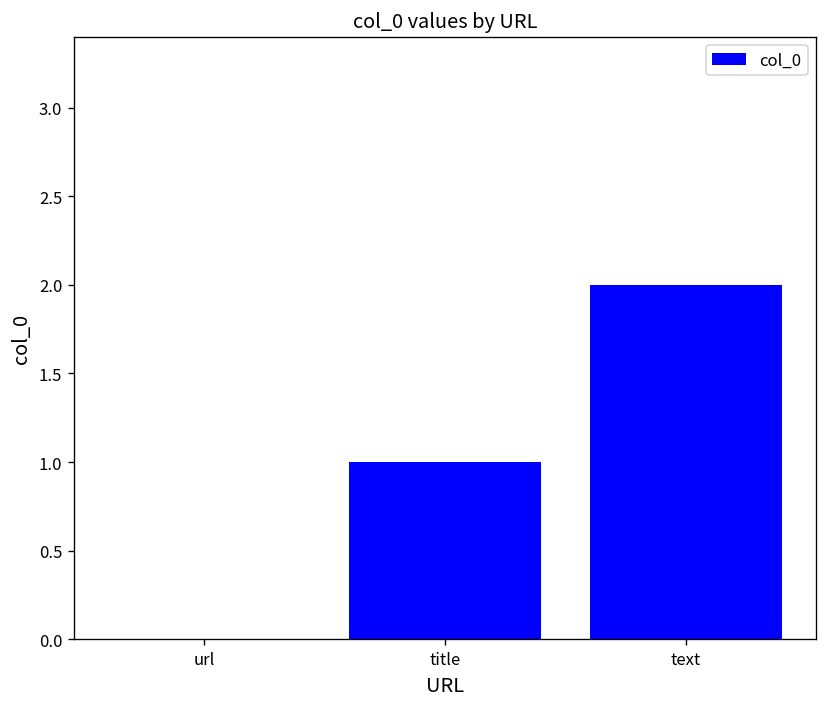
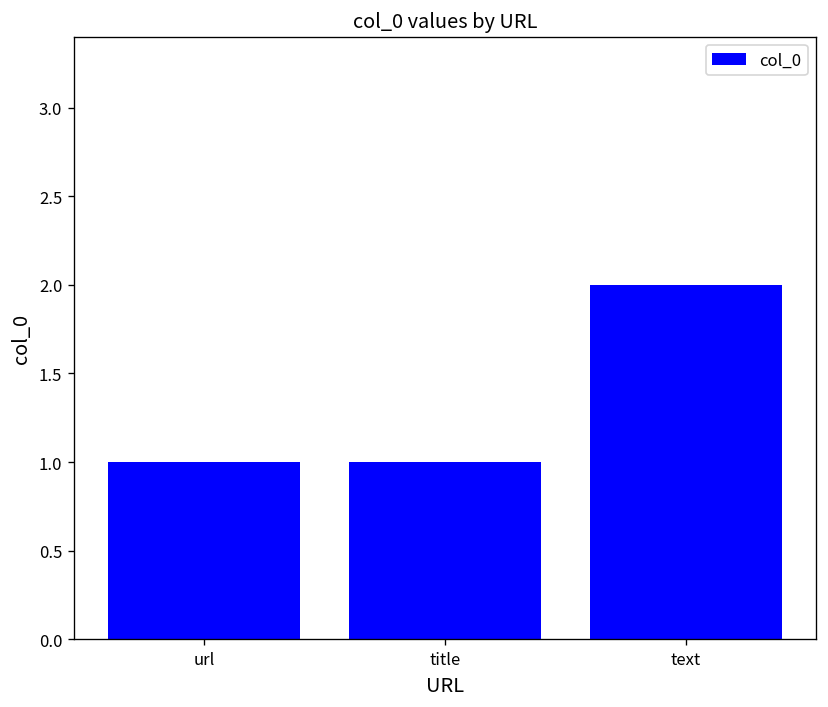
  {
-   "url": 0,
+   "url": 1,
    "title": 1,
    "text": 2
  }
